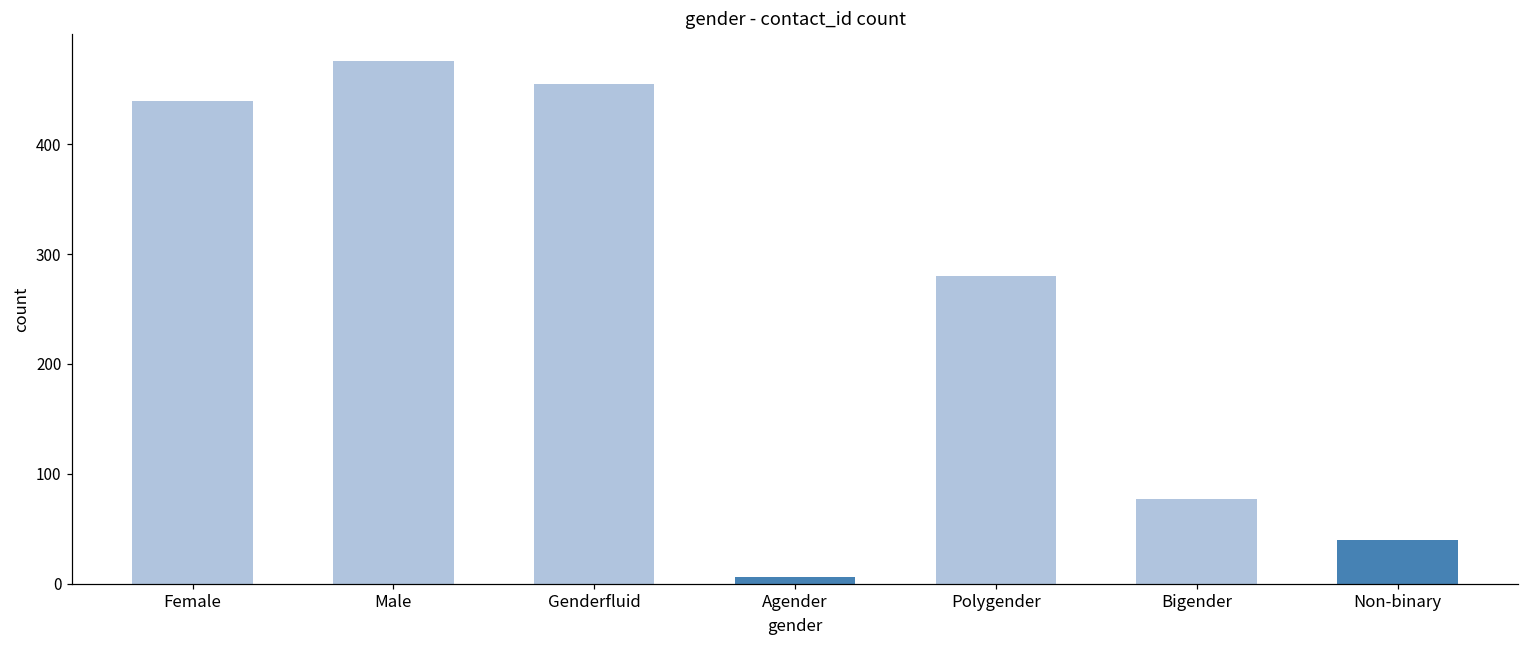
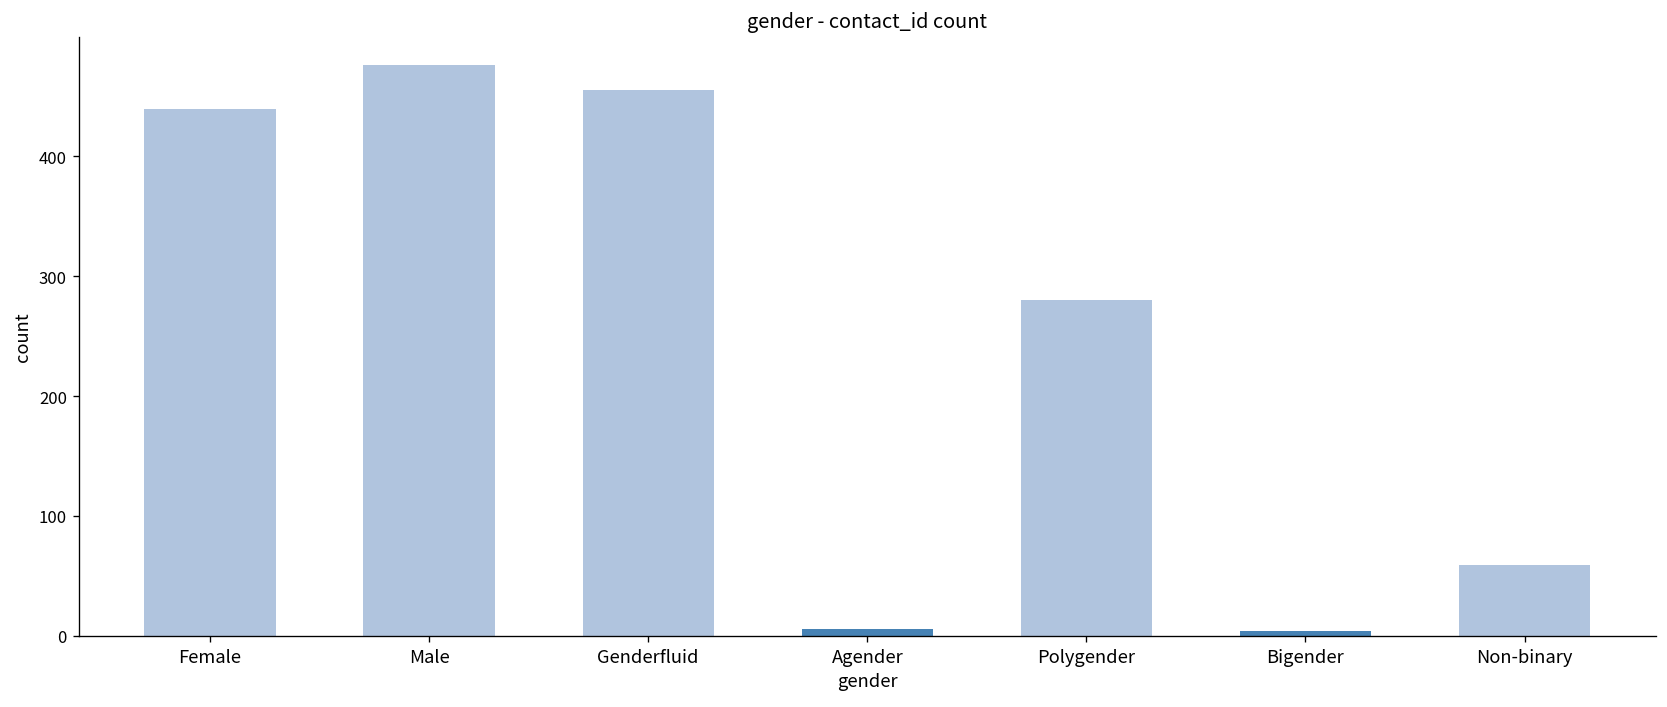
  {
    "Female": 440,
    "Male": 480,
    "Genderfluid": 460,
    "Agender": 10,
    "Polygender": 280,
-   "Bigender": 80,
-   "Non-binary": 40
+   "Bigender": 0,
+   "Non-binary": 60
  }
